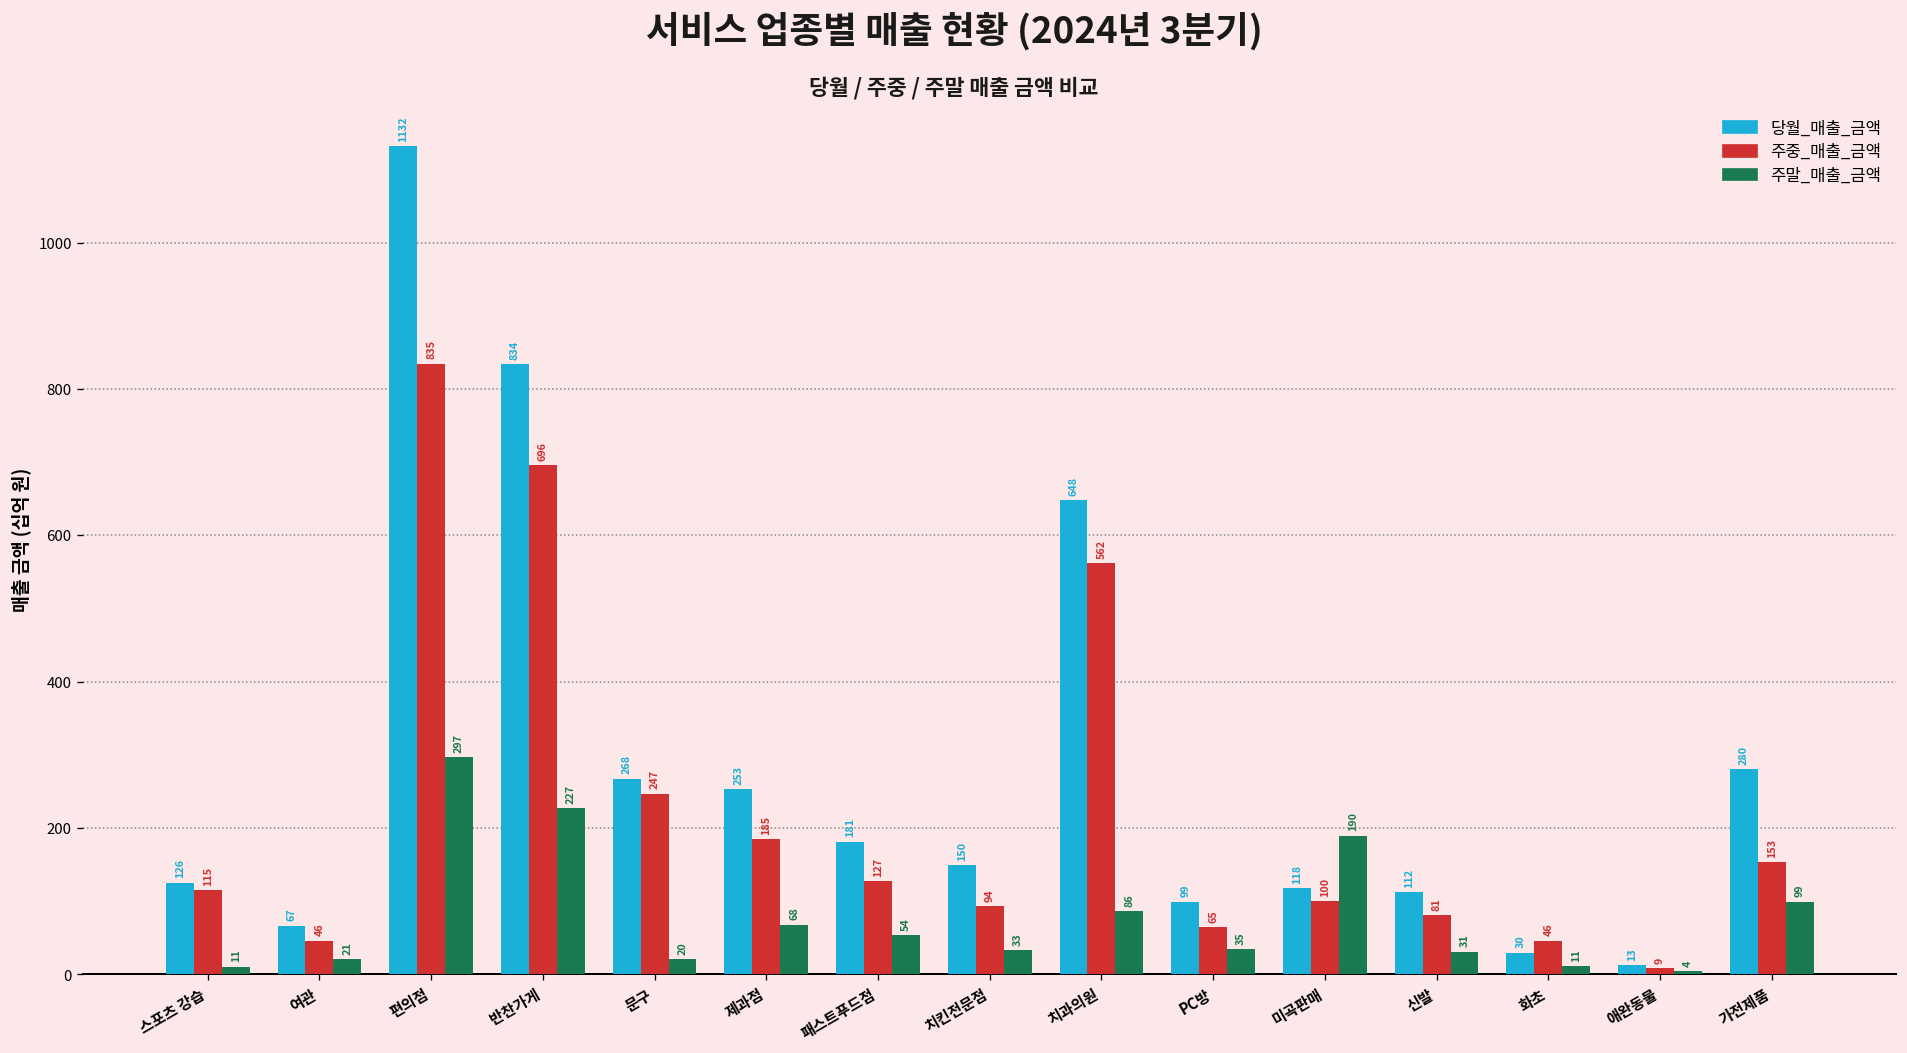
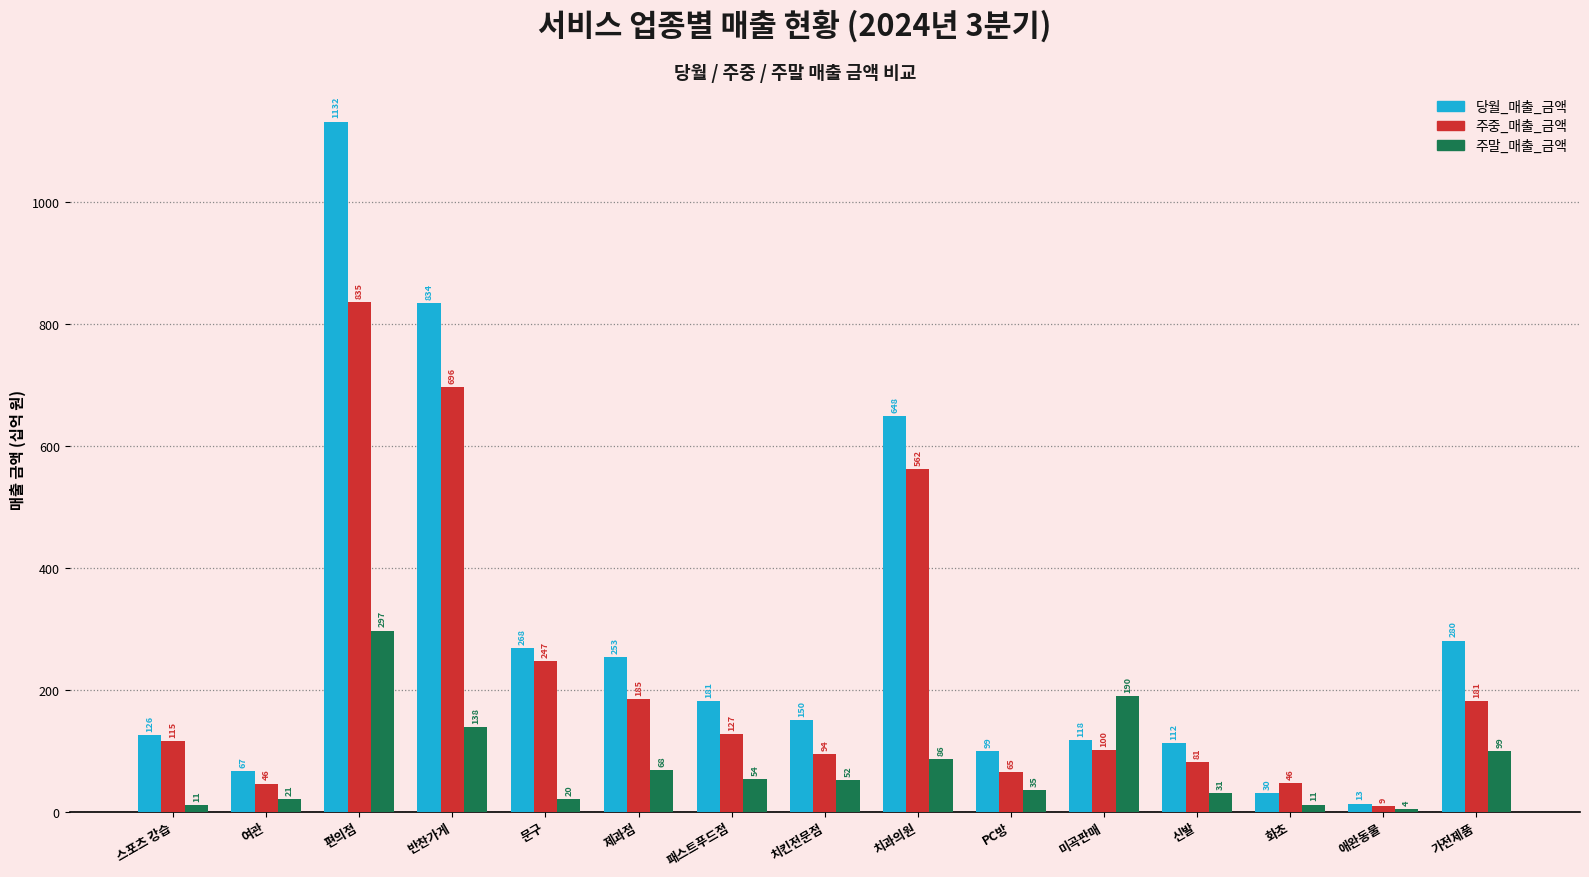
  {
    "당월_매출_금액": {
      "스포츠 강습": 126,
      "여관": 67,
      "편의점": 1132,
      "반찬가게": 834,
      "문구": 268,
      "제과점": 253,
      "패스트푸드점": 181,
      "치킨전문점": 150,
      "치과의원": 648,
      "PC방": 99,
      "미곡판매": 118,
      "신발": 112,
      "화초": 30,
      "애완동물": 13,
      "가전제품": 280
    },
    "주중_매출_금액": {
      "스포츠 강습": 115,
      "여관": 46,
      "편의점": 835,
      "반찬가게": 696,
      "문구": 247,
      "제과점": 185,
      "패스트푸드점": 127,
      "치킨전문점": 94,
      "치과의원": 562,
      "PC방": 65,
      "미곡판매": 100,
      "신발": 81,
      "화초": 46,
      "애완동물": 9,
-     "가전제품": 153
+     "가전제품": 181
    },
    "주말_매출_금액": {
      "스포츠 강습": 11,
      "여관": 21,
      "편의점": 297,
-     "반찬가게": 227,
+     "반찬가게": 138,
      "문구": 20,
      "제과점": 68,
      "패스트푸드점": 54,
-     "치킨전문점": 33,
+     "치킨전문점": 52,
      "치과의원": 86,
      "PC방": 35,
      "미곡판매": 190,
      "신발": 31,
      "화초": 11,
      "애완동물": 4,
      "가전제품": 99
    }
  }
